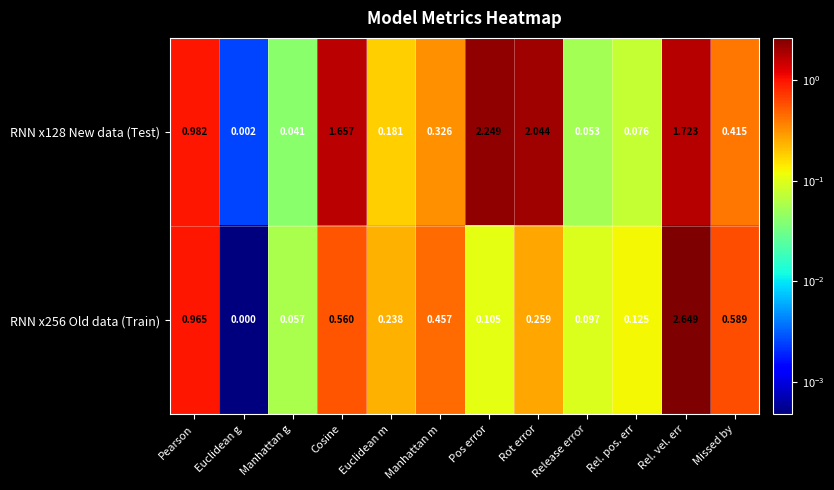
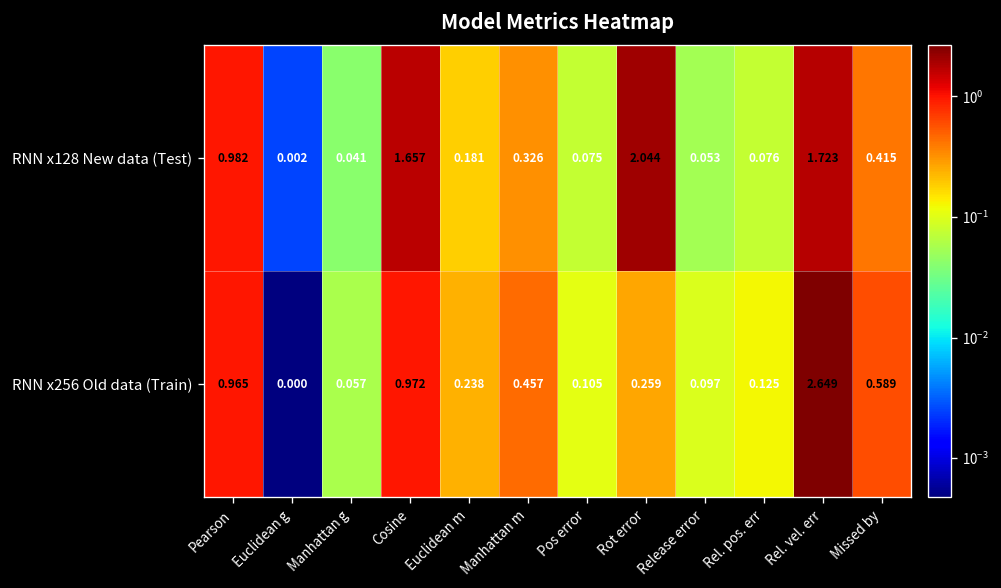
  {
    "RNN x128 New data (Test)": {
      "Pearson": 0.982,
      "Euclidean g": 0.002,
      "Manhattan g": 0.041,
      "Cosine": 1.657,
      "Euclidean m": 0.181,
      "Manhattan m": 0.326,
-     "Pos error": 2.249,
+     "Pos error": 0.075,
      "Rot error": 2.044,
      "Release error": 0.053,
      "Rel. pos. err": 0.076,
      "Rel. vel. err": 1.723,
      "Missed by": 0.415
    },
    "RNN x256 Old data (Train)": {
      "Pearson": 0.965,
      "Euclidean g": 0.000,
      "Manhattan g": 0.057,
-     "Cosine": 0.560,
+     "Cosine": 0.972,
      "Euclidean m": 0.238,
      "Manhattan m": 0.457,
      "Pos error": 0.105,
      "Rot error": 0.259,
      "Release error": 0.097,
      "Rel. pos. err": 0.125,
      "Rel. vel. err": 2.649,
      "Missed by": 0.589
    }
  }
